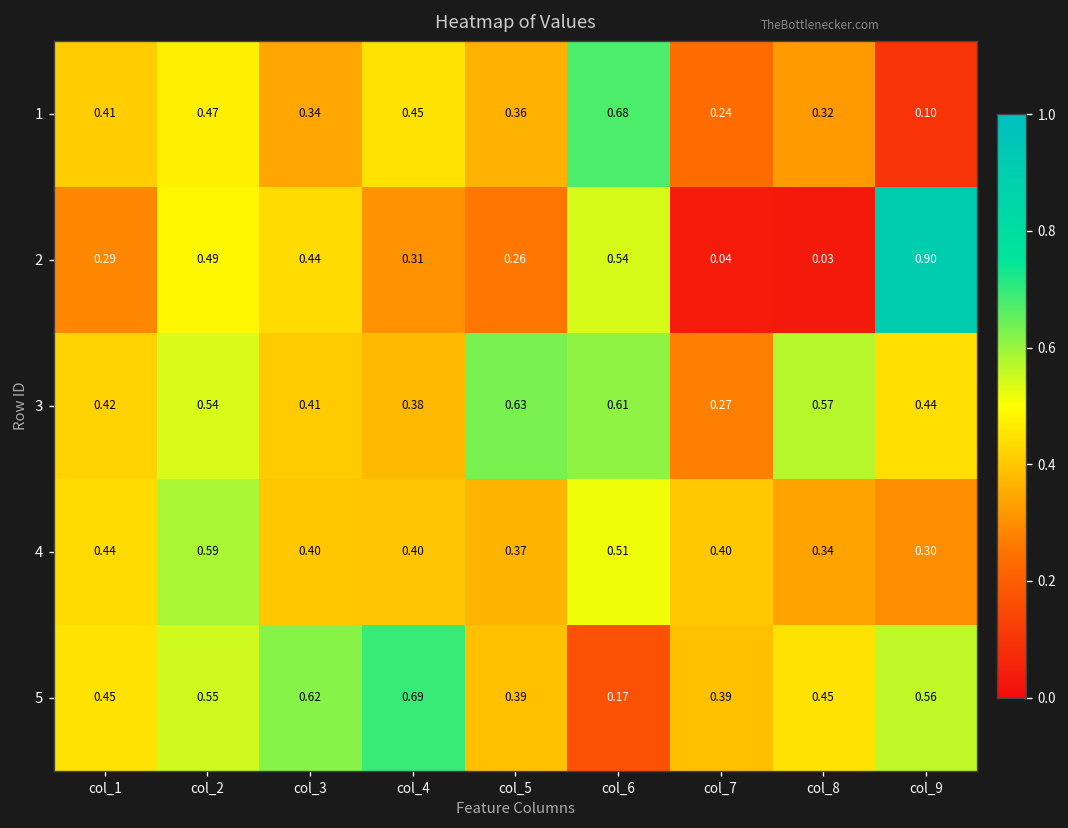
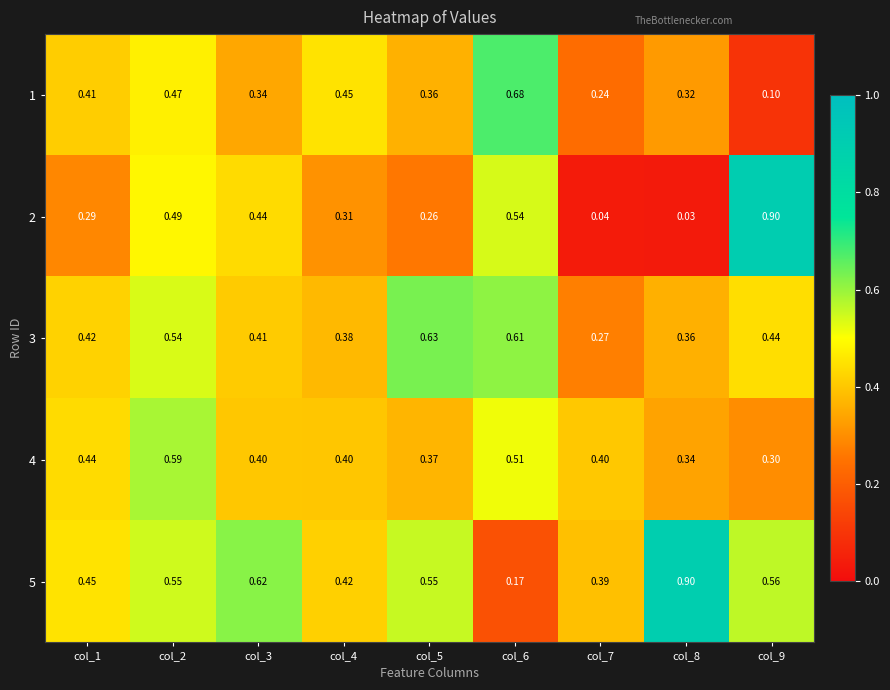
  {
    "1": {
      "col_1": 0.41,
      "col_2": 0.47,
      "col_3": 0.34,
      "col_4": 0.45,
      "col_5": 0.36,
      "col_6": 0.68,
      "col_7": 0.24,
      "col_8": 0.32,
      "col_9": 0.10
    },
    "2": {
      "col_1": 0.29,
      "col_2": 0.49,
      "col_3": 0.44,
      "col_4": 0.31,
      "col_5": 0.26,
      "col_6": 0.54,
      "col_7": 0.04,
      "col_8": 0.03,
      "col_9": 0.90
    },
    "3": {
      "col_1": 0.42,
      "col_2": 0.54,
      "col_3": 0.41,
      "col_4": 0.38,
      "col_5": 0.63,
      "col_6": 0.61,
      "col_7": 0.27,
-     "col_8": 0.57,
+     "col_8": 0.36,
      "col_9": 0.44
    },
    "4": {
      "col_1": 0.44,
      "col_2": 0.59,
      "col_3": 0.40,
      "col_4": 0.40,
      "col_5": 0.37,
      "col_6": 0.51,
      "col_7": 0.40,
      "col_8": 0.34,
      "col_9": 0.30
    },
    "5": {
      "col_1": 0.45,
      "col_2": 0.55,
      "col_3": 0.62,
-     "col_4": 0.69,
-     "col_5": 0.39,
+     "col_4": 0.42,
+     "col_5": 0.55,
      "col_6": 0.17,
      "col_7": 0.39,
-     "col_8": 0.45,
+     "col_8": 0.90,
      "col_9": 0.56
    }
  }
